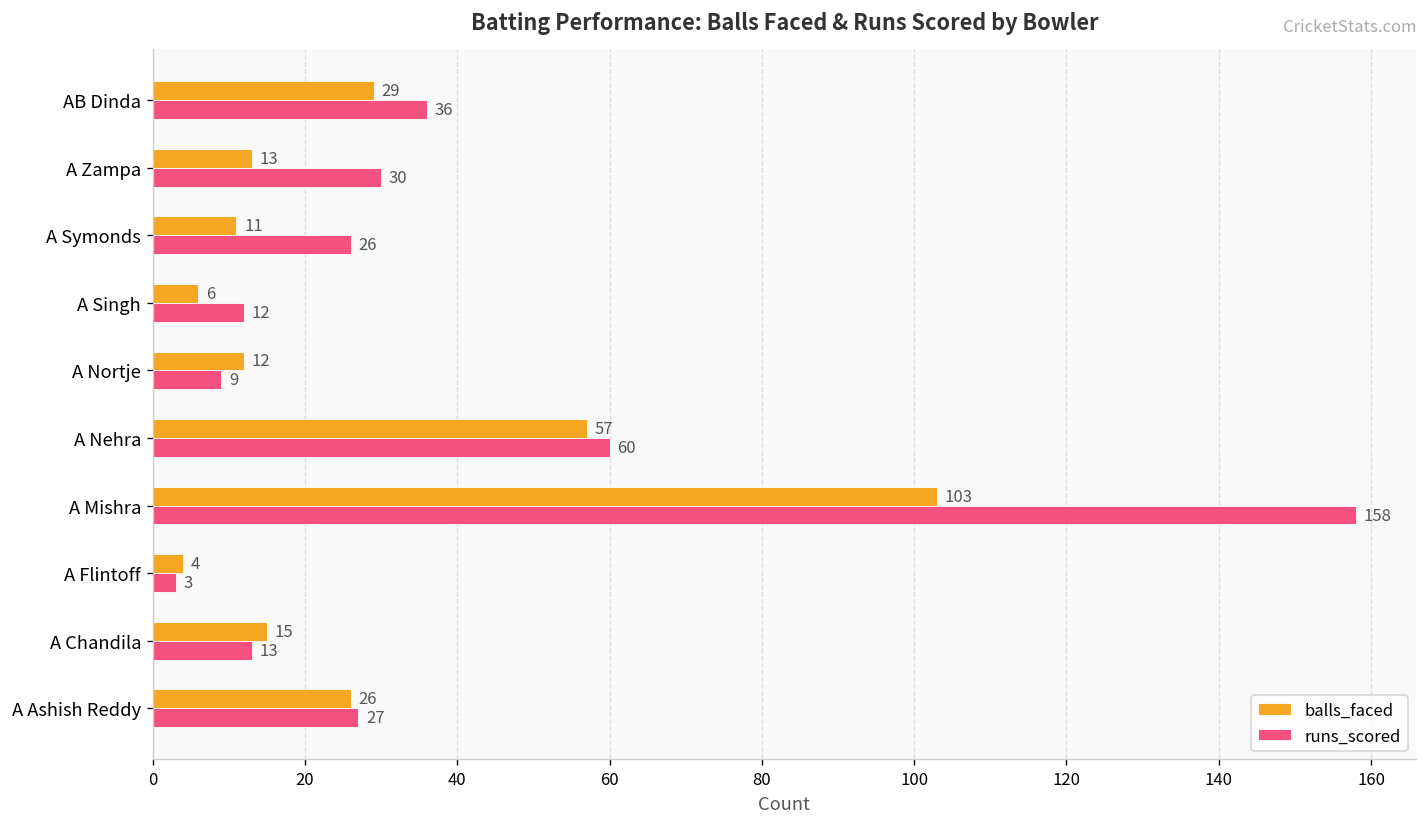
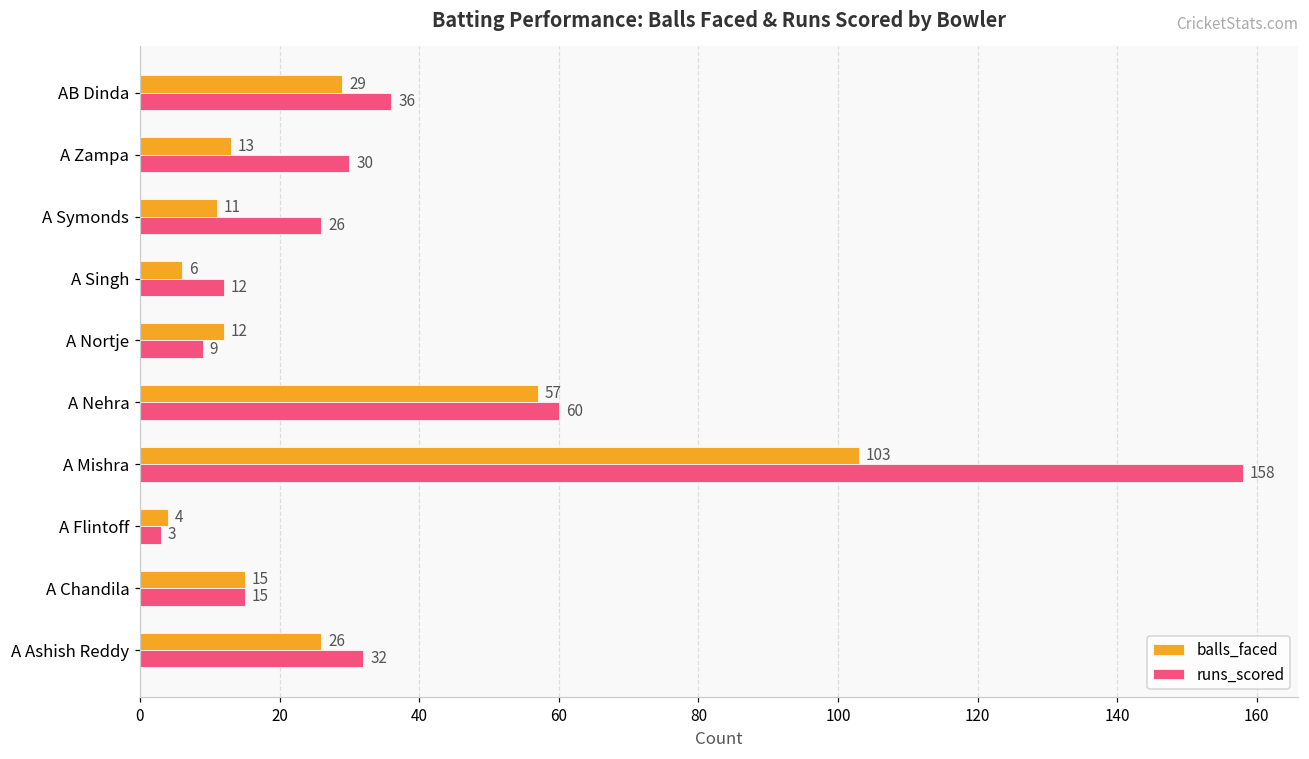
  {
    "balls_faced": {
      "AB Dinda": 29,
      "A Zampa": 13,
      "A Symonds": 11,
      "A Singh": 6,
      "A Nortje": 12,
      "A Nehra": 57,
      "A Mishra": 103,
      "A Flintoff": 4,
      "A Chandila": 15,
      "A Ashish Reddy": 26
    },
    "runs_scored": {
      "AB Dinda": 36,
      "A Zampa": 30,
      "A Symonds": 26,
      "A Singh": 12,
      "A Nortje": 9,
      "A Nehra": 60,
      "A Mishra": 158,
      "A Flintoff": 3,
-     "A Chandila": 13,
-     "A Ashish Reddy": 27
+     "A Chandila": 15,
+     "A Ashish Reddy": 32
    }
  }
